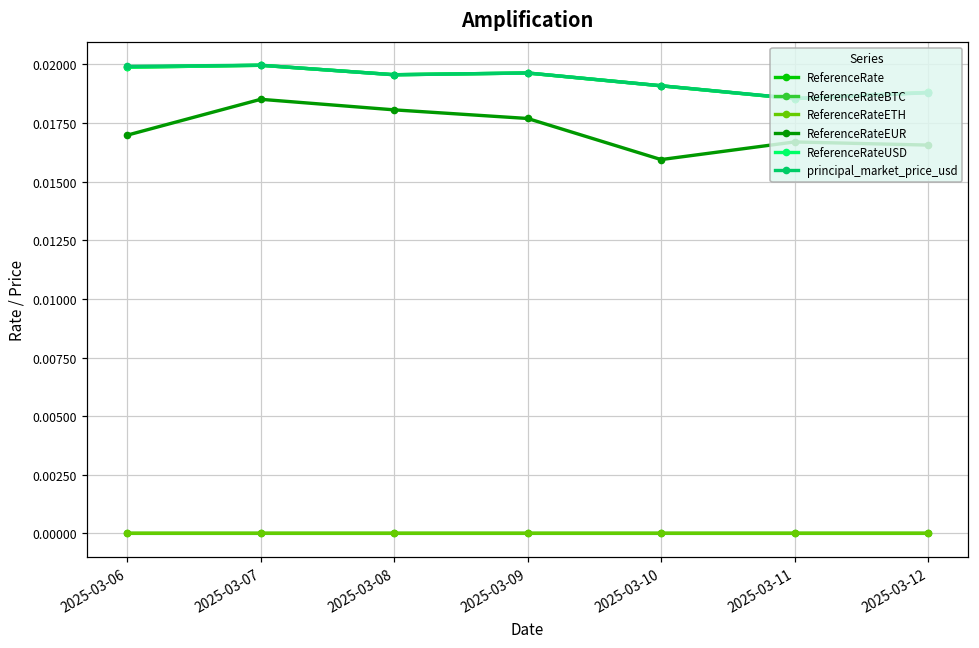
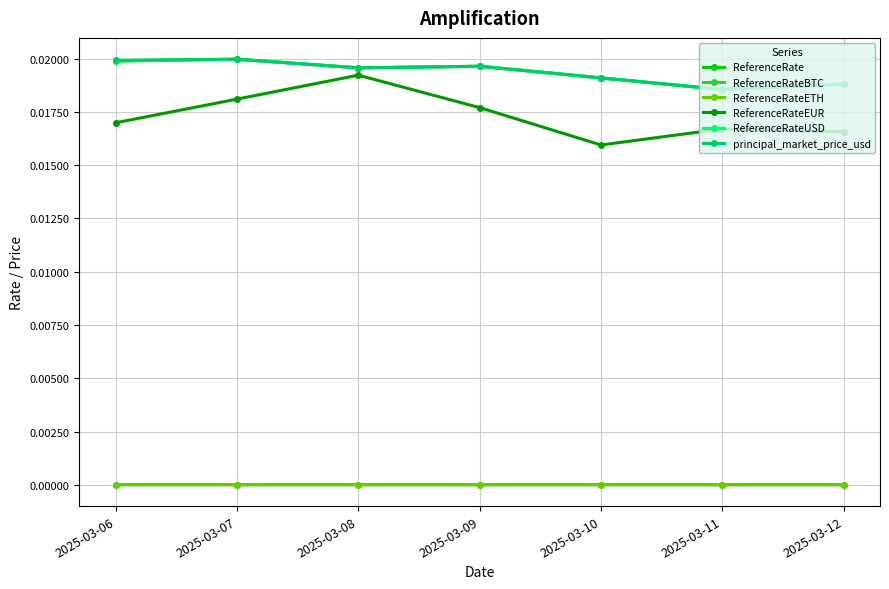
  {
    "ReferenceRateETH": {
      "2025-03-06": 0.0000,
      "2025-03-07": 0.0000,
      "2025-03-08": 0.0000,
      "2025-03-09": 0.0000,
      "2025-03-10": 0.0000,
      "2025-03-11": 0.0000,
      "2025-03-12": 0.0000
    },
    "ReferenceRateEUR": {
      "2025-03-06": 0.0170,
-     "2025-03-07": 0.0185,
-     "2025-03-08": 0.0181,
+     "2025-03-07": 0.0181,
+     "2025-03-08": 0.0192,
      "2025-03-09": 0.0177,
      "2025-03-10": 0.0159
    }
  }
